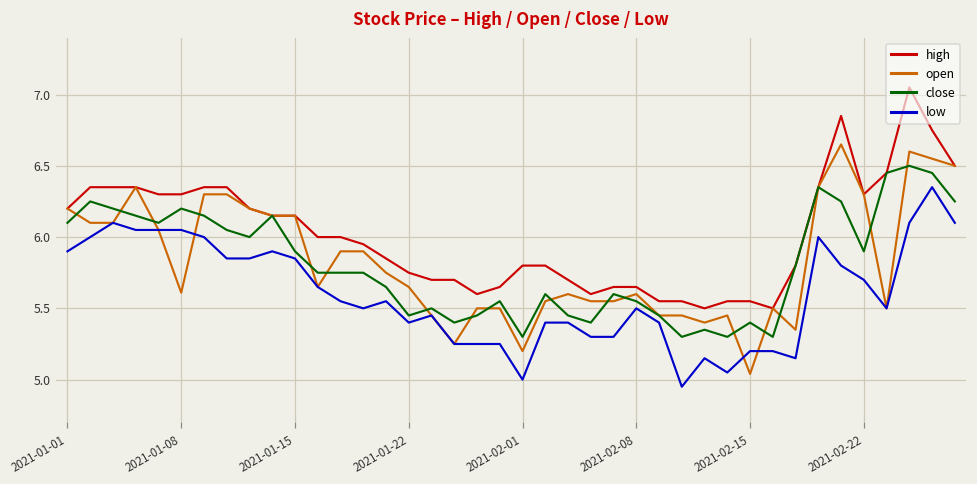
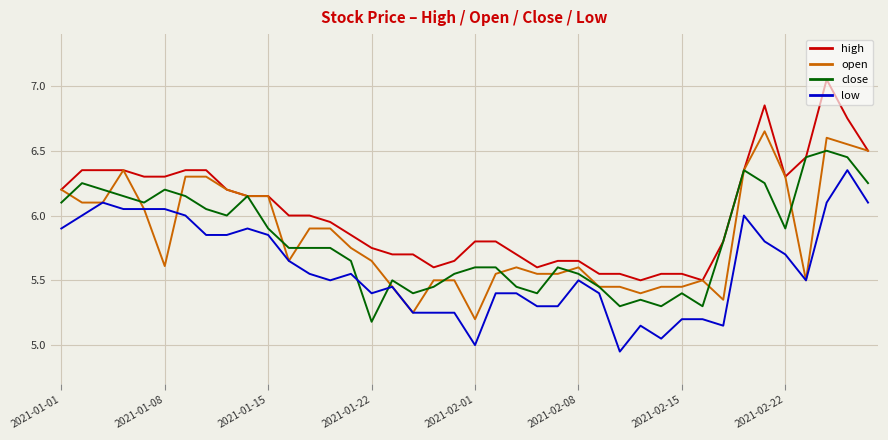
  {
    "high": {
      "2021-01-08": 6.30,
      "2021-01-22": 5.75,
      "2021-02-01": 5.80,
      "2021-02-08": 5.65,
      "2021-02-15": 5.55
    },
    "open": {
      "2021-01-08": 5.61,
      "2021-01-22": 5.65,
      "2021-02-01": 5.20,
      "2021-02-08": 5.60,
-     "2021-02-15": 5.04
+     "2021-02-15": 5.45
    },
    "close": {
      "2021-01-01": 6.10,
      "2021-01-08": 6.20,
      "2021-01-15": 5.90,
-     "2021-01-22": 5.45,
-     "2021-02-01": 5.3,
+     "2021-01-22": 5.18,
+     "2021-02-01": 5.6,
      "2021-02-08": 5.55,
      "2021-02-15": 5.40,
      "2021-02-22": 5.90
    },
    "low": {
      "2021-01-01": 5.90,
      "2021-01-08": 6.05,
      "2021-01-15": 5.85,
      "2021-01-22": 5.40,
      "2021-02-01": 5.00,
      "2021-02-08": 5.50,
      "2021-02-15": 5.20,
      "2021-02-22": 5.70
    }
  }
